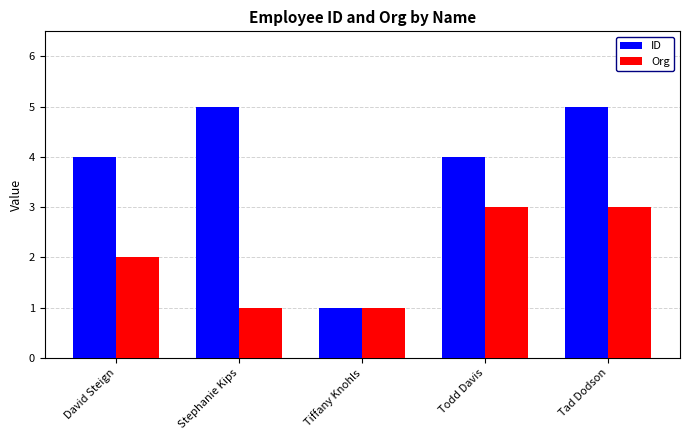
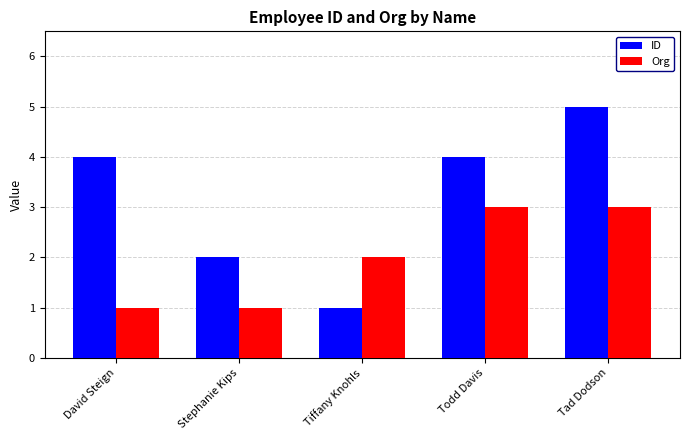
  {
    "ID": {
      "David Steign": 4,
-     "Stephanie Kips": 5,
+     "Stephanie Kips": 2,
      "Tiffany Knohls": 1,
      "Todd Davis": 4,
      "Tad Dodson": 5
    },
    "Org": {
-     "David Steign": 2,
+     "David Steign": 1,
      "Stephanie Kips": 1,
-     "Tiffany Knohls": 1,
+     "Tiffany Knohls": 2,
      "Todd Davis": 3,
      "Tad Dodson": 3
    }
  }
